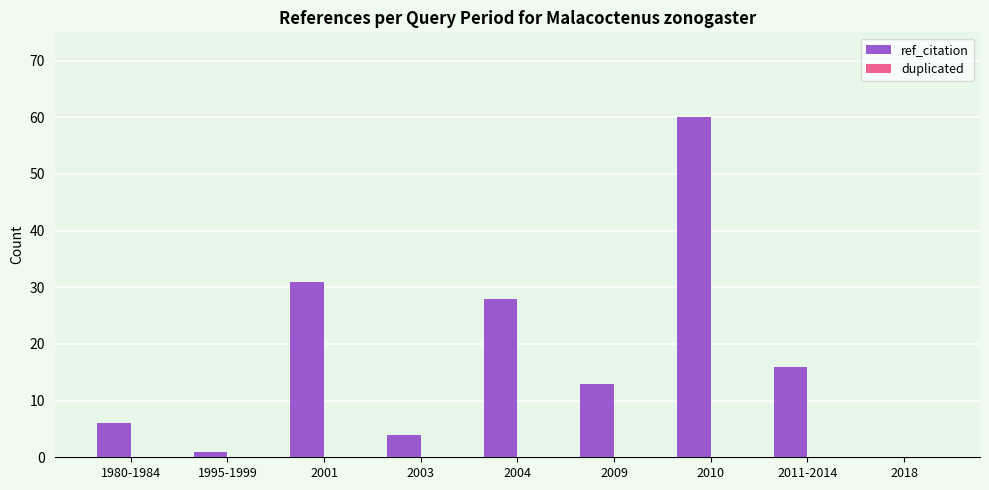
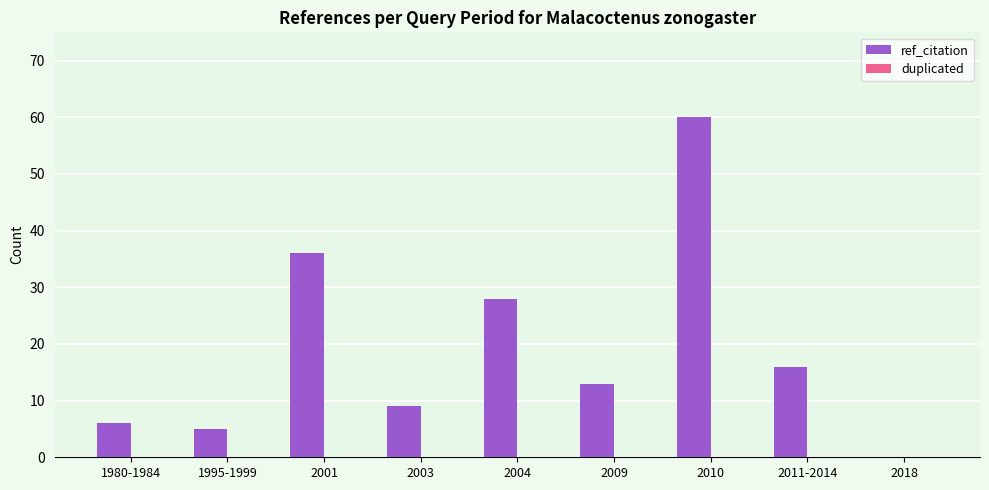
  {
    "ref_citation": {
      "1980-1984": 6,
-     "1995-1999": 1,
-     "2001": 31,
-     "2003": 4,
+     "1995-1999": 5,
+     "2001": 36,
+     "2003": 9,
      "2004": 28,
      "2009": 13,
      "2010": 60,
      "2011-2014": 16,
      "2018": 0
    },
    "duplicated": {
      "1980-1984": 0,
      "1995-1999": 0,
      "2001": 0,
      "2003": 0,
      "2004": 0,
      "2009": 0,
      "2010": 0,
      "2011-2014": 0,
      "2018": 0
    }
  }
